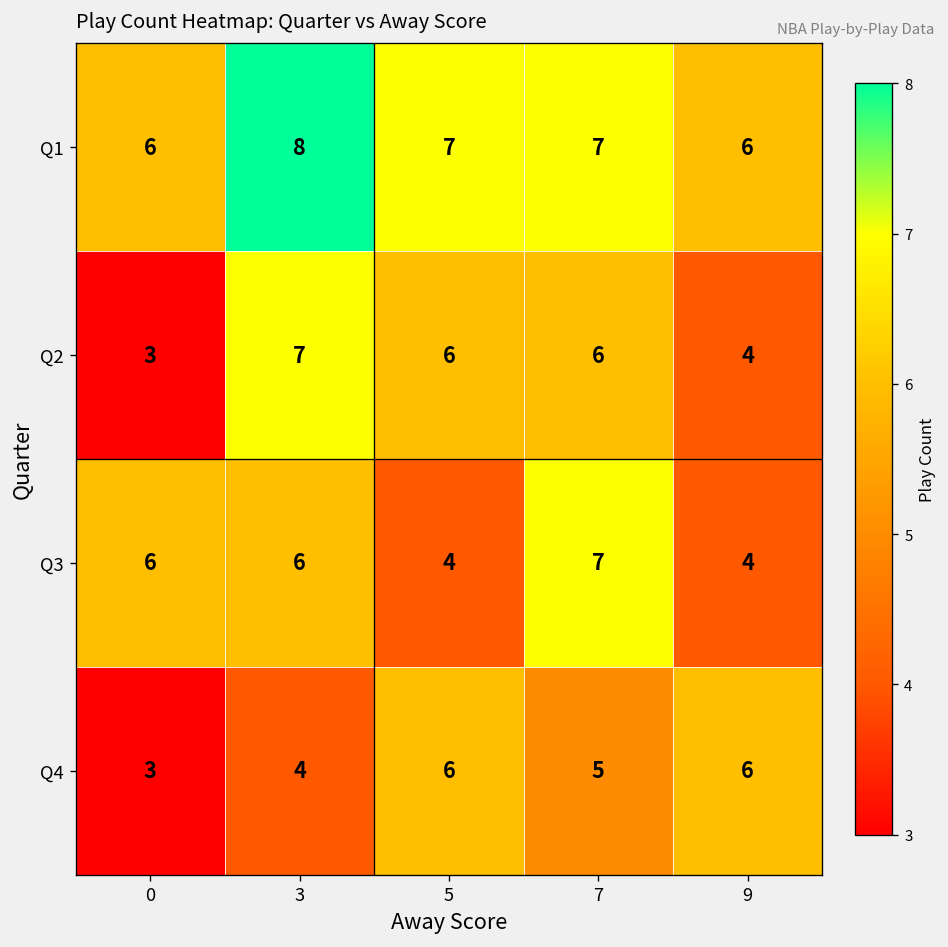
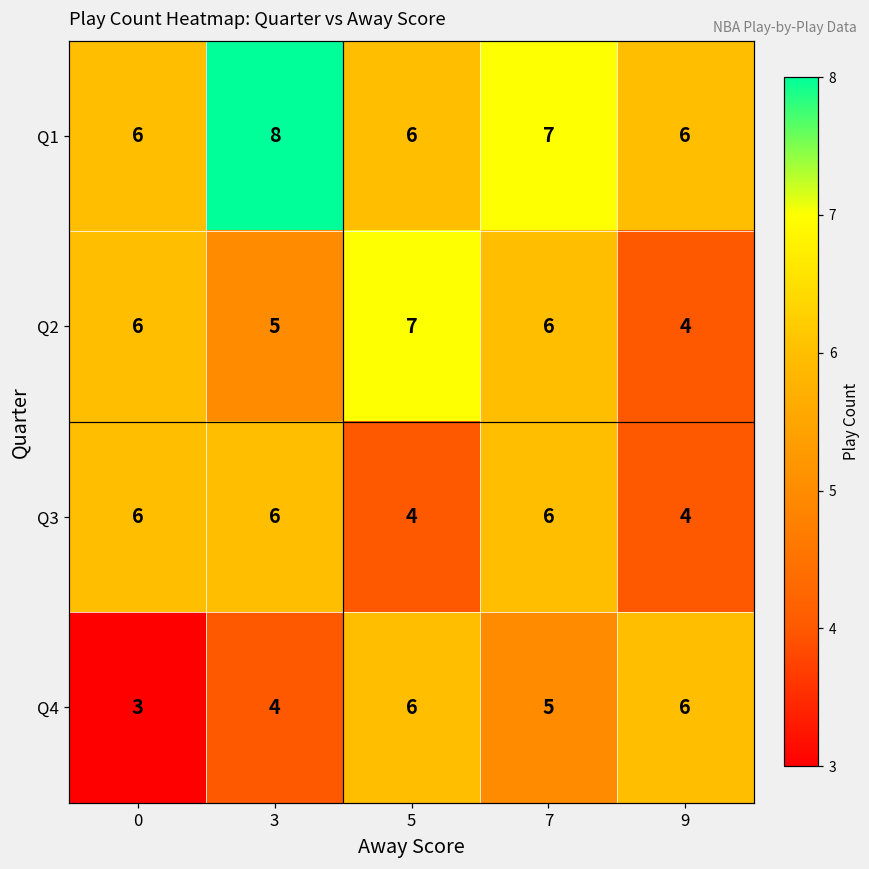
  {
    "Q1": {
      "0": 6,
      "3": 8,
-     "5": 7,
+     "5": 6,
      "7": 7,
      "9": 6
    },
    "Q2": {
-     "0": 3,
-     "3": 7,
-     "5": 6,
+     "0": 6,
+     "3": 5,
+     "5": 7,
      "7": 6,
      "9": 4
    },
    "Q3": {
      "0": 6,
      "3": 6,
      "5": 4,
-     "7": 7,
+     "7": 6,
      "9": 4
    },
    "Q4": {
      "0": 3,
      "3": 4,
      "5": 6,
      "7": 5,
      "9": 6
    }
  }
